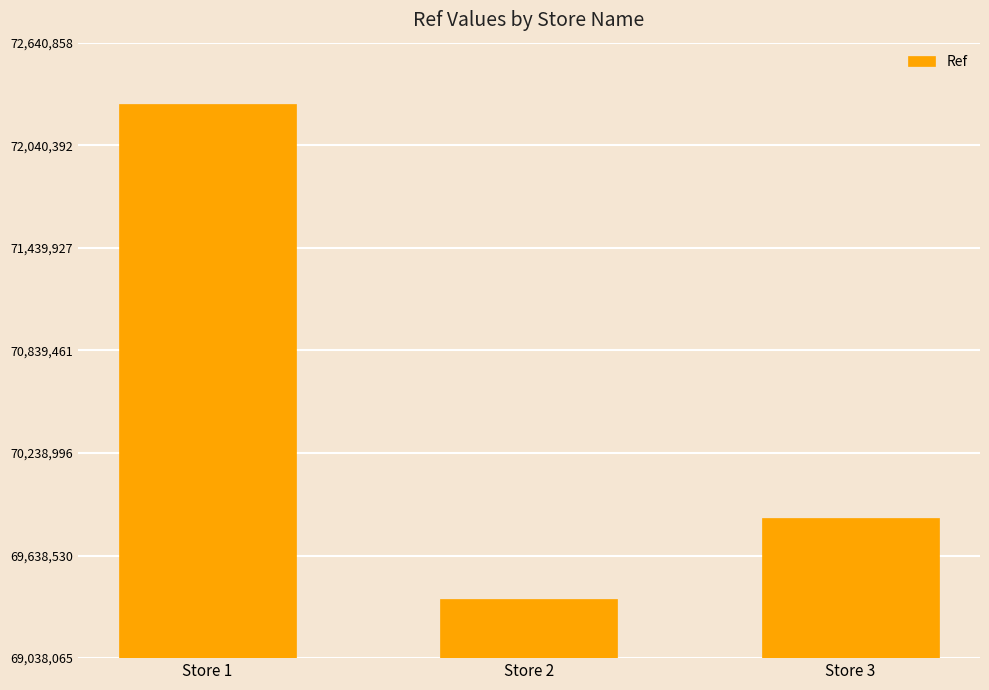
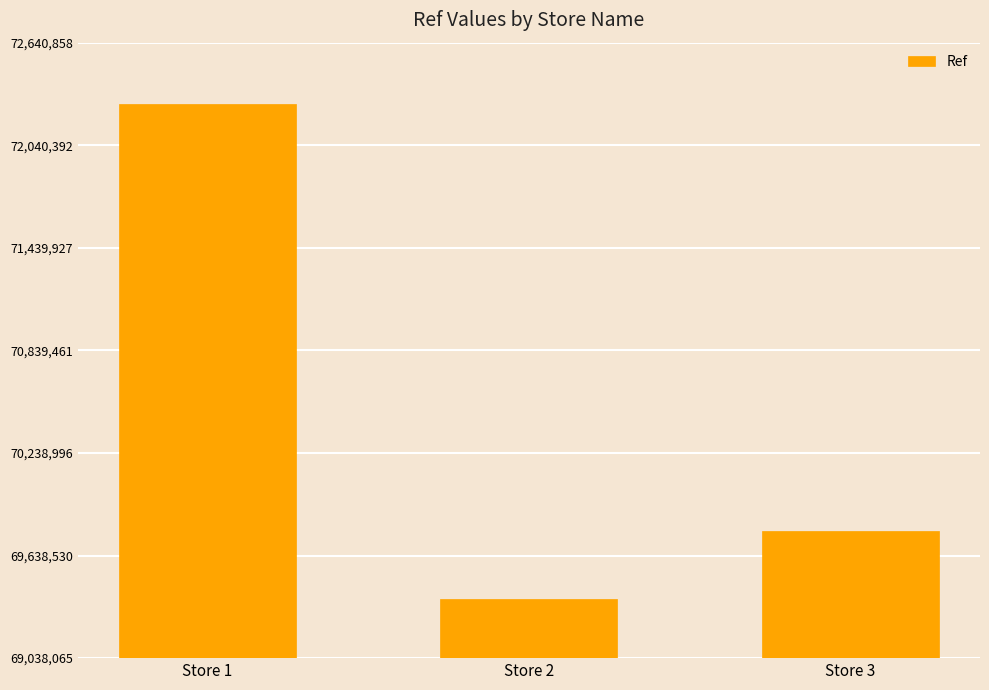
  {
    "Store 1": "72,280,000",
    "Store 2": "69,380,000",
-   "Store 3": "69,860,000"
+   "Store 3": "69,780,000"
  }
